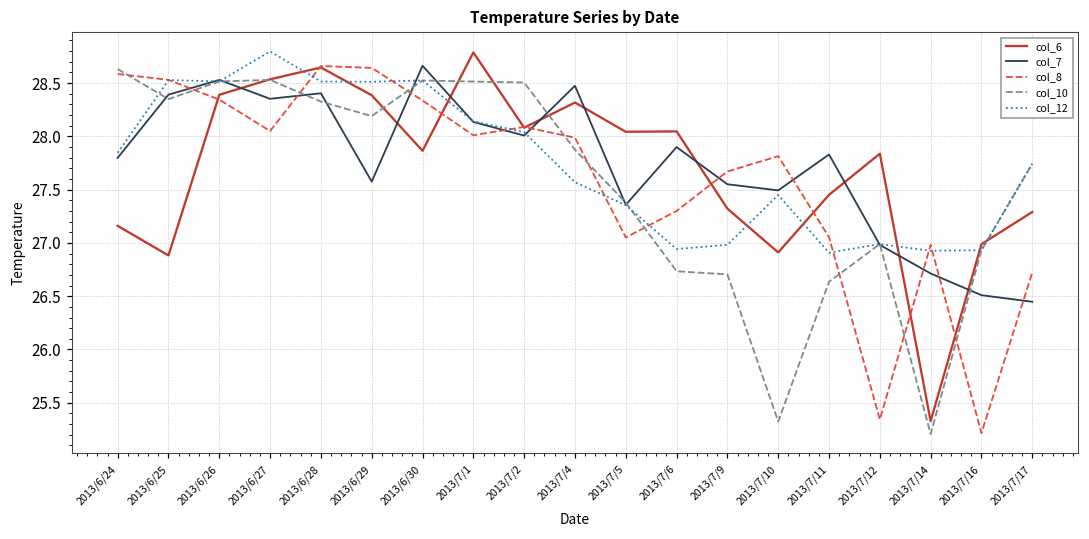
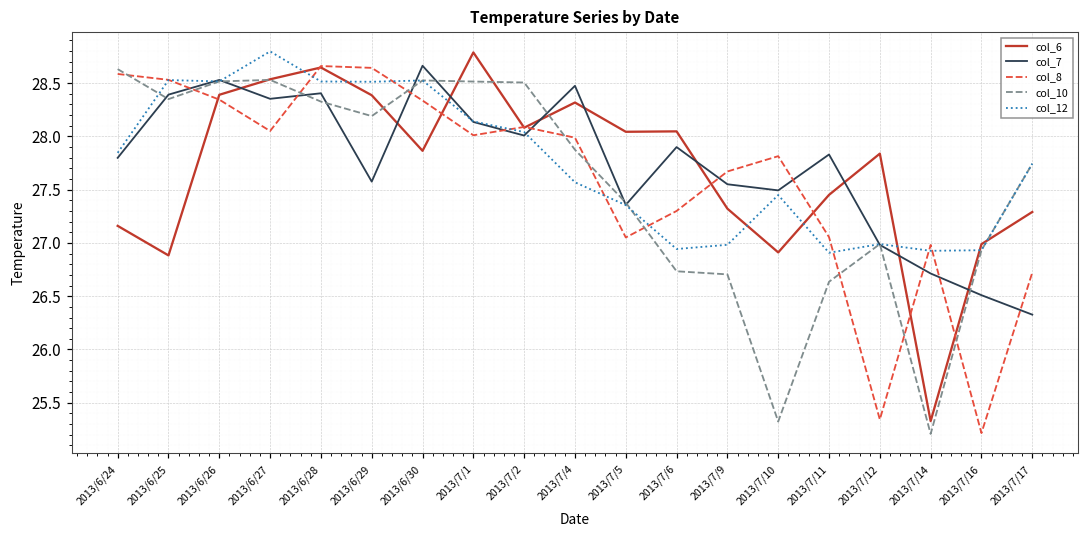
  {
    "col_7": {
      "2013/6/24": 27.8,
      "2013/6/25": 28.4,
      "2013/6/27": 28.4,
      "2013/6/28": 28.4,
      "2013/6/29": 27.6,
      "2013/6/30": 28.7,
      "2013/7/2": 28.0,
      "2013/7/4": 28.5,
      "2013/7/6": 27.9,
      "2013/7/9": 27.6,
      "2013/7/10": 27.5,
      "2013/7/11": 27.8,
      "2013/7/14": 26.7,
      "2013/7/16": 26.5,
-     "2013/7/17": 26.4
+     "2013/7/17": 26.3
    },
    "col_10": {
      "2013/6/24": 28.6,
      "2013/6/25": 28.3,
      "2013/6/28": 28.3,
      "2013/6/29": 28.2,
      "2013/7/1": 28.5,
      "2013/7/2": 28.5,
      "2013/7/4": 27.9,
      "2013/7/6": 26.7,
      "2013/7/9": 26.7,
      "2013/7/10": 25.3,
      "2013/7/11": 26.6,
      "2013/7/14": 25.2
    },
    "col_12": {
      "2013/6/24": 27.8,
      "2013/6/27": 28.8,
      "2013/6/28": 28.5,
      "2013/6/29": 28.5,
      "2013/7/2": 28.0,
      "2013/7/4": 27.6,
      "2013/7/6": 26.9,
      "2013/7/9": 27.0,
      "2013/7/10": 27.4,
      "2013/7/11": 26.9,
      "2013/7/14": 26.9
    }
  }
